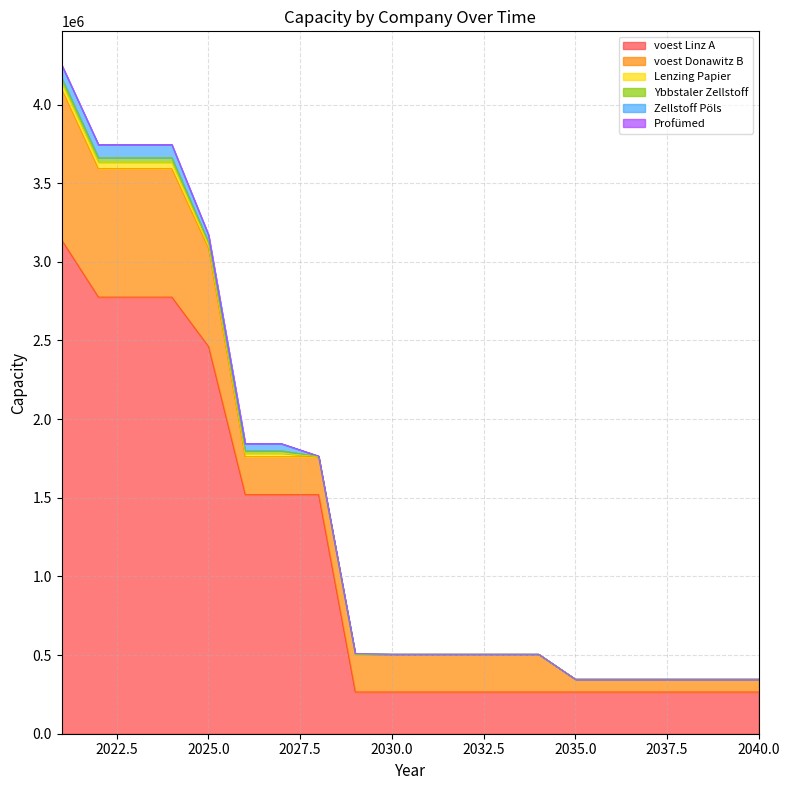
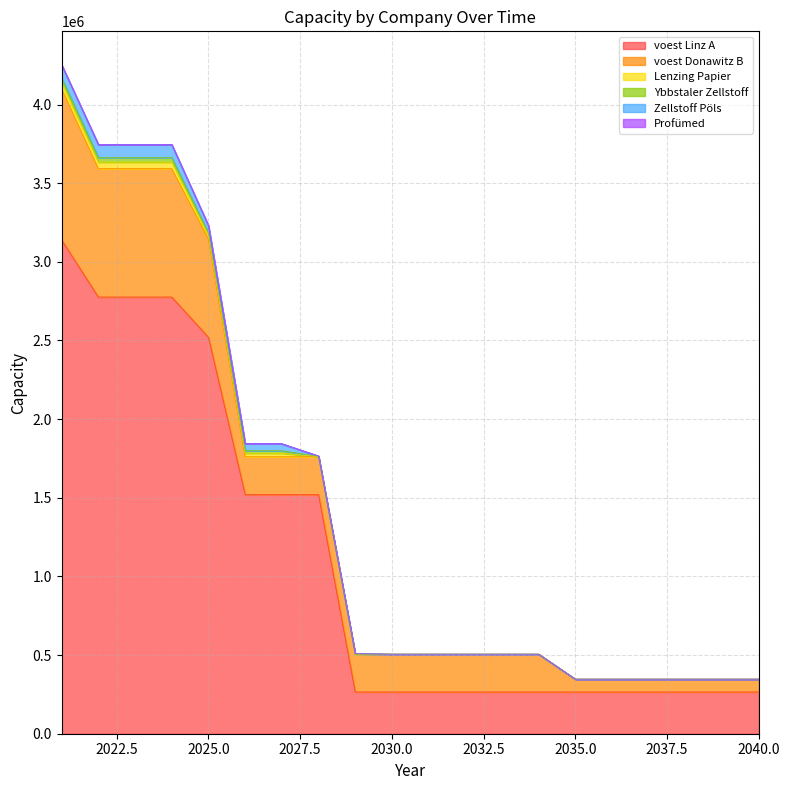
  {
    "voest Linz A": {
-     "2025.0": 2460000,
+     "2025.0": 2520000,
      "2030.0": 270000,
      "2035.0": 270000,
      "2040.0": 270000
    },
    "voest Donawitz B": {
      "2025.0": 620000
    }
  }
